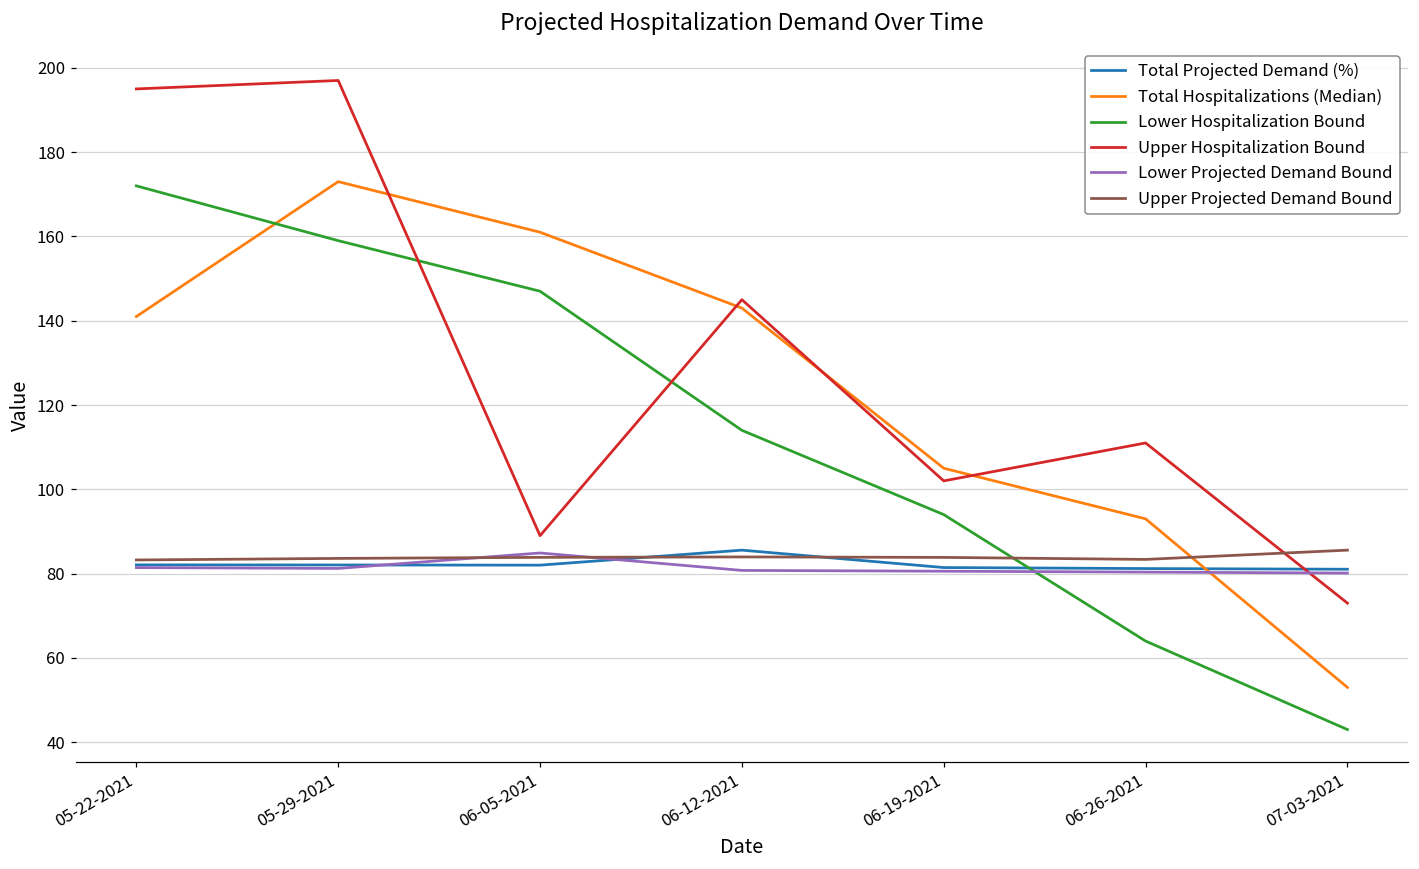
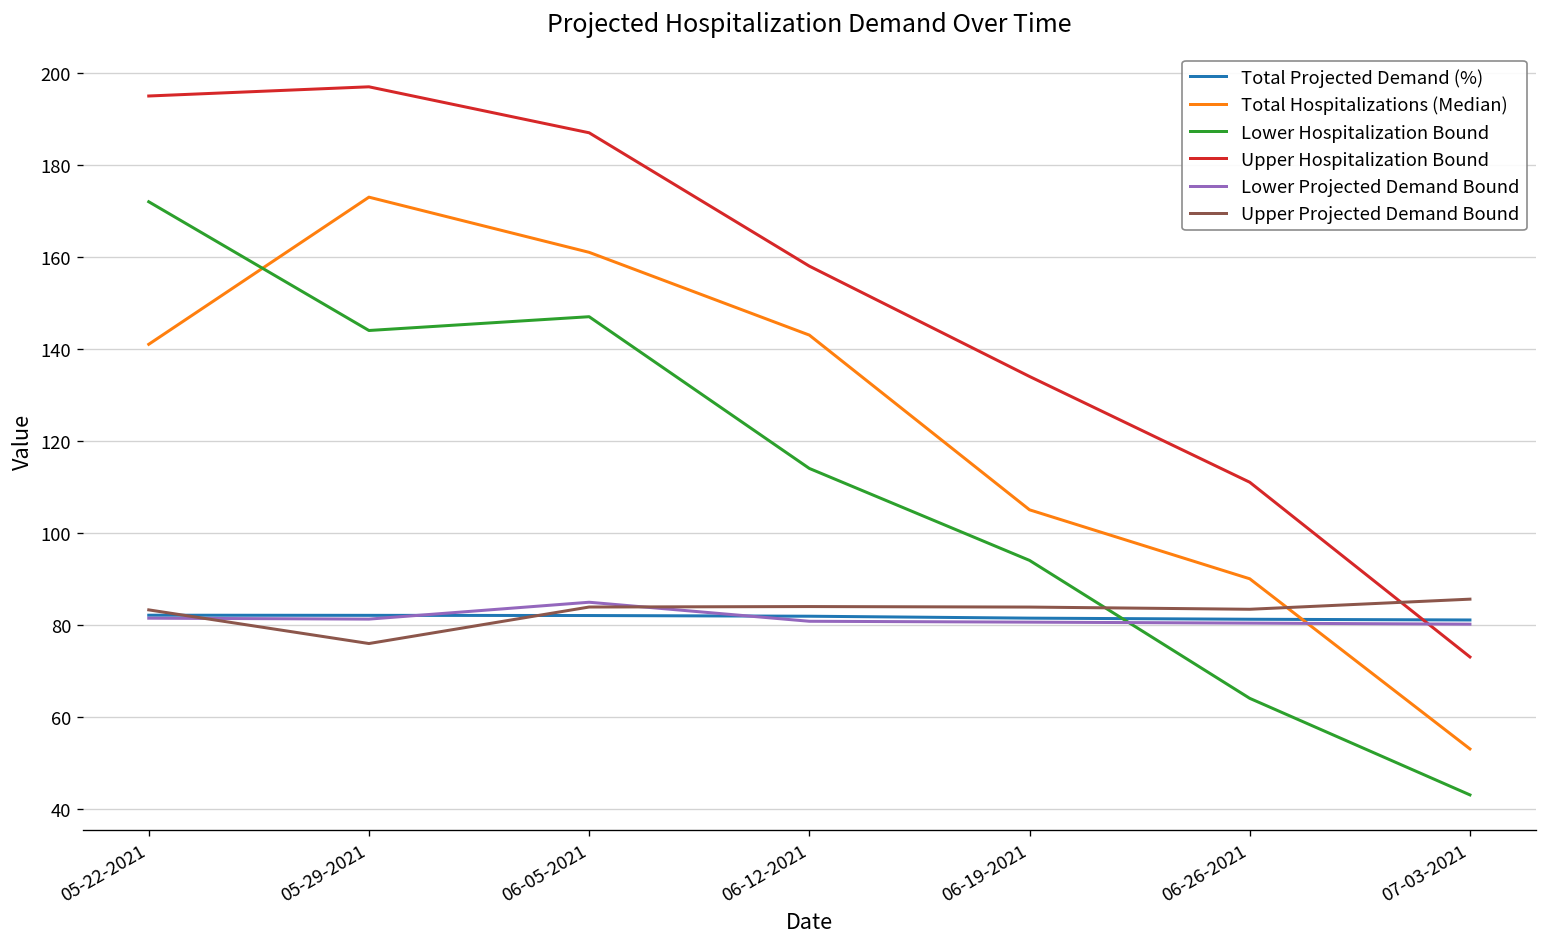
  {
    "Total Projected Demand (%)": {
      "05-29-2021": 82,
      "06-05-2021": 82,
-     "06-12-2021": 86,
+     "06-12-2021": 82,
      "06-19-2021": 81,
      "06-26-2021": 81,
      "07-03-2021": 81
    },
    "Total Hospitalizations (Median)": {
      "05-22-2021": 141,
      "05-29-2021": 173,
      "06-05-2021": 161,
      "06-12-2021": 143,
      "06-19-2021": 105,
-     "06-26-2021": 93,
+     "06-26-2021": 90,
      "07-03-2021": 53
    },
    "Lower Hospitalization Bound": {
      "05-22-2021": 172,
-     "05-29-2021": 159,
+     "05-29-2021": 144,
      "06-05-2021": 147,
      "06-12-2021": 114,
      "06-19-2021": 94,
      "06-26-2021": 64,
      "07-03-2021": 43
    },
    "Upper Hospitalization Bound": {
      "05-22-2021": 195,
      "05-29-2021": 197,
-     "06-05-2021": 89,
-     "06-12-2021": 145,
-     "06-19-2021": 102,
+     "06-05-2021": 187,
+     "06-12-2021": 158,
+     "06-19-2021": 134,
      "06-26-2021": 111,
      "07-03-2021": 73
    },
    "Lower Projected Demand Bound": {
      "05-29-2021": 81,
      "06-05-2021": 85,
      "06-12-2021": 81,
      "06-19-2021": 81,
      "06-26-2021": 80,
      "07-03-2021": 80
    },
    "Upper Projected Demand Bound": {
      "05-22-2021": 83,
-     "05-29-2021": 84,
+     "05-29-2021": 76,
      "06-05-2021": 84,
      "06-12-2021": 84,
      "06-19-2021": 84,
      "06-26-2021": 83,
      "07-03-2021": 86
    }
  }
